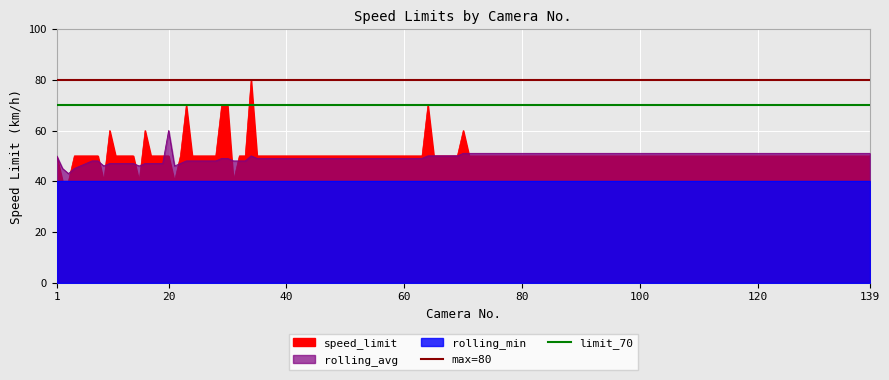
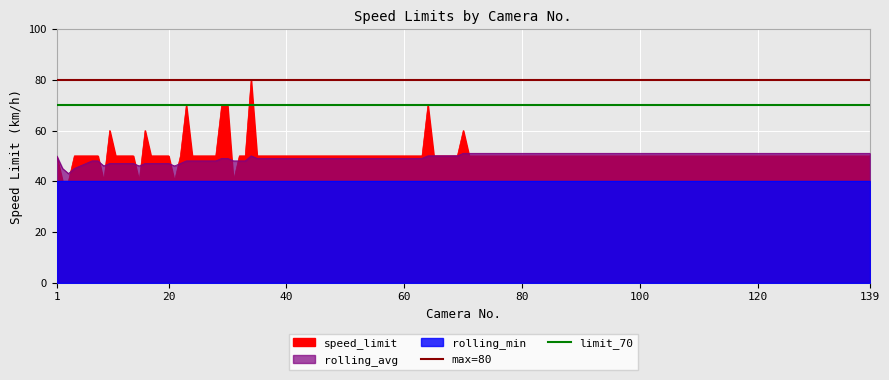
  {
    "speed_limit": {
      "20": 50,
      "40": 50,
      "60": 50
    },
    "rolling_avg": {
-     "20": 60,
+     "20": 47,
      "40": 49,
      "60": 49
    },
    "rolling_min": {
      "1": 40,
      "20": 40,
      "40": 40,
      "60": 40,
      "80": 40,
      "100": 40,
      "120": 40,
      "139": 40
    }
  }
